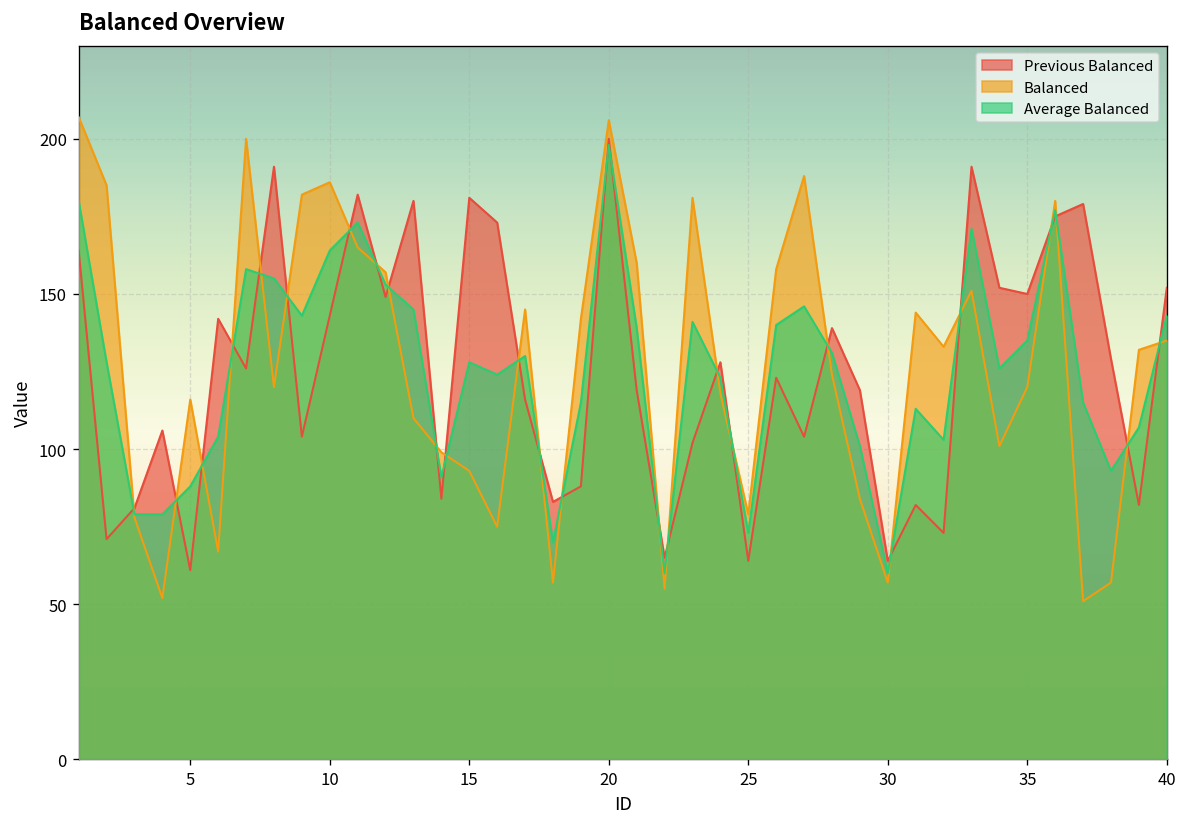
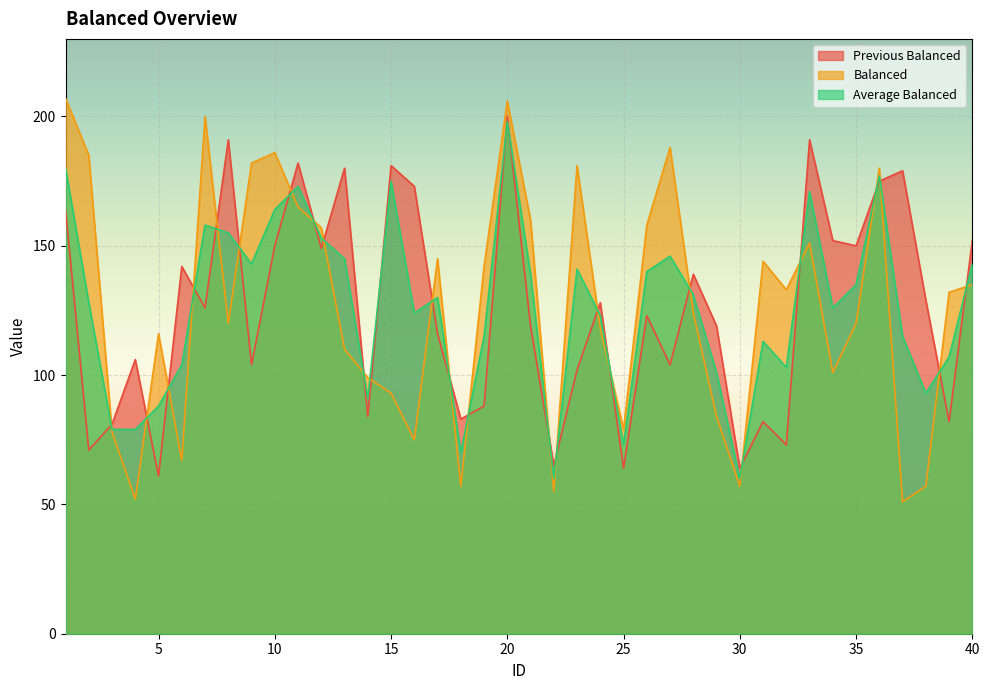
  {
    "Previous Balanced": {
      "5": 61,
-     "10": 143,
+     "10": 150,
      "15": 181,
      "20": 200,
      "25": 64,
      "30": 64,
      "35": 150,
      "40": 152
    },
    "Balanced": {
      "5": 116,
      "10": 186,
      "15": 93,
      "20": 206,
      "25": 79,
      "30": 57,
      "35": 120,
      "40": 135
    },
    "Average Balanced": {
      "5": 88,
      "10": 164,
-     "15": 128,
+     "15": 175,
      "20": 198,
      "25": 73,
      "30": 60,
      "35": 135,
      "40": 143
    }
  }
